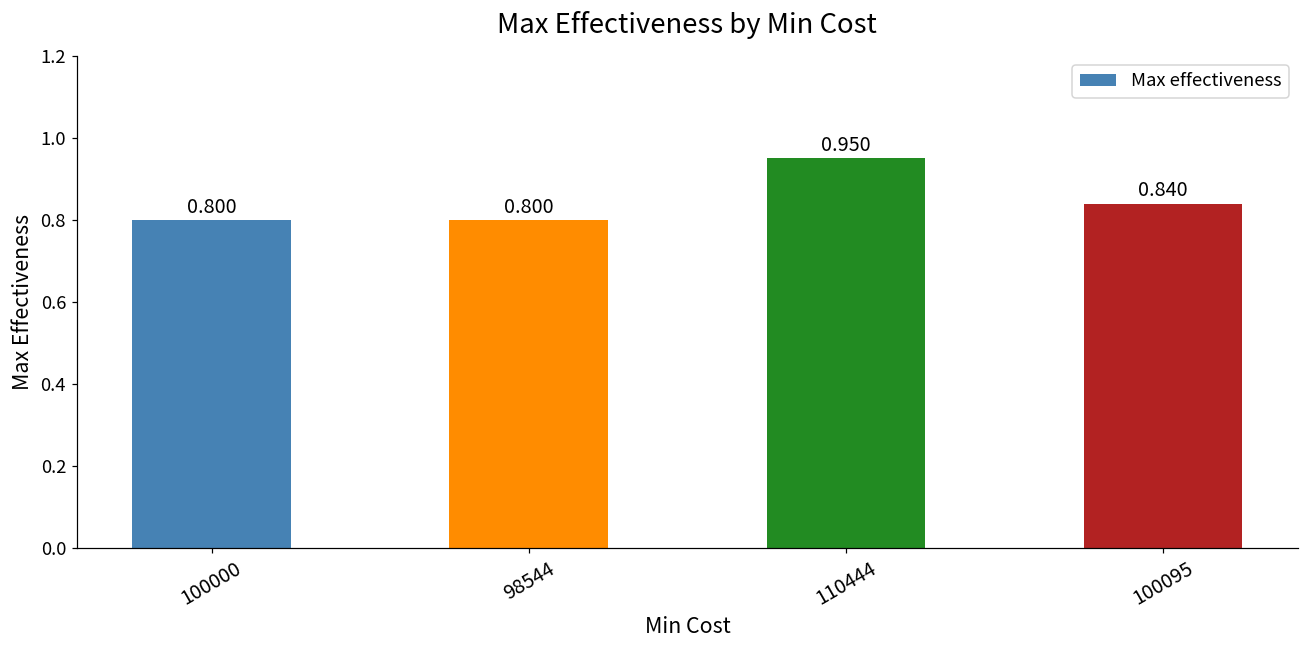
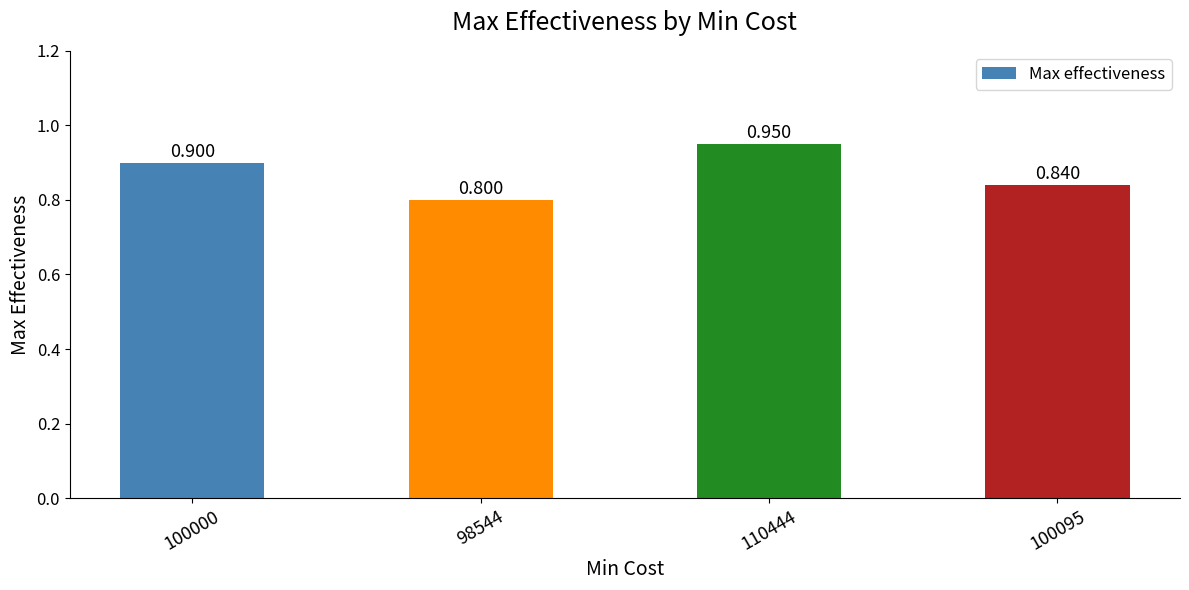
  {
-   "100000": 0.800,
+   "100000": 0.900,
    "98544": 0.800,
    "110444": 0.950,
    "100095": 0.840
  }
